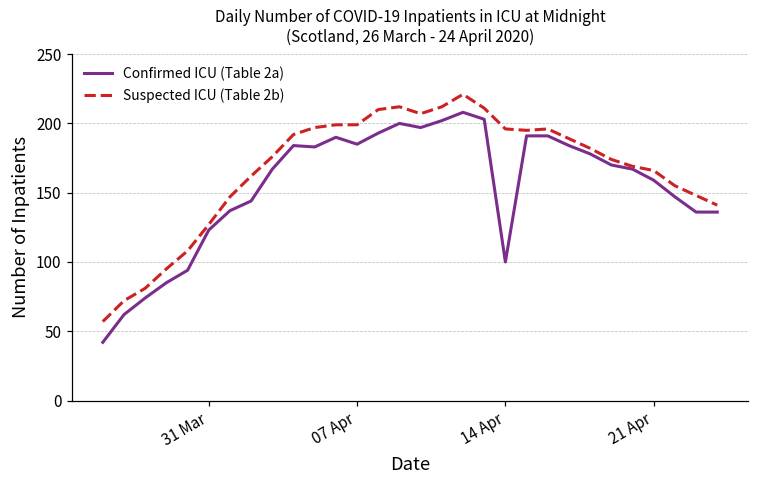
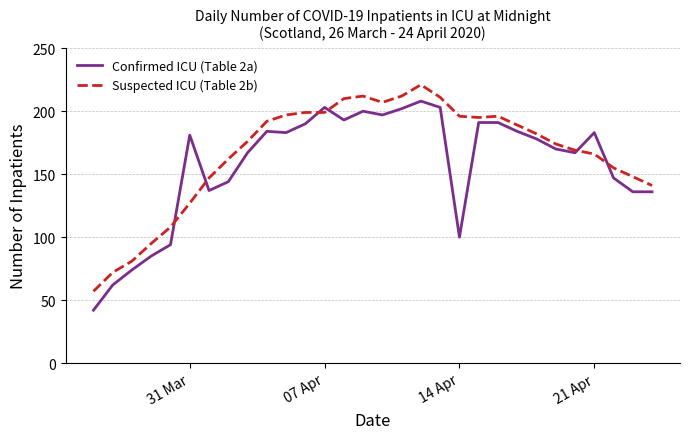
  {
    "Confirmed ICU (Table 2a)": {
-     "31 Mar": 123,
-     "07 Apr": 185,
+     "31 Mar": 181,
+     "07 Apr": 203,
      "14 Apr": 100,
-     "21 Apr": 159
+     "21 Apr": 183
    },
    "Suspected ICU (Table 2b)": {
      "31 Mar": 127,
      "07 Apr": 199,
      "14 Apr": 196,
      "21 Apr": 166
    }
  }
